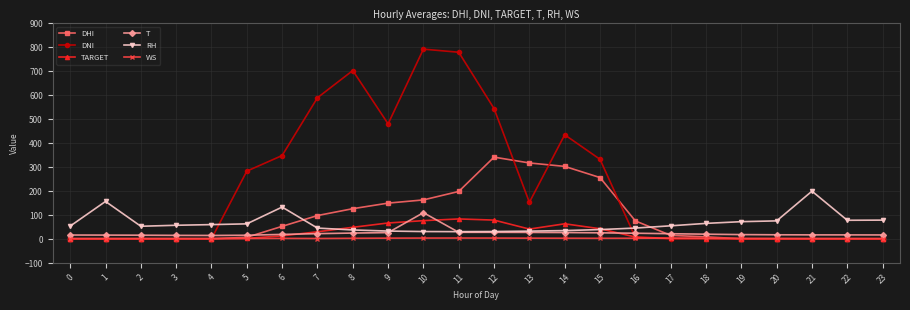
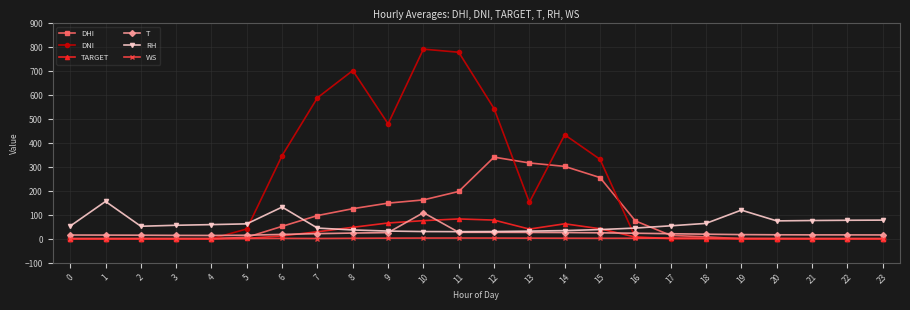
  {
    "DNI": {
-     "5": 280,
+     "5": 40,
      "6": 350,
      "7": 590,
      "8": 700,
      "9": 480,
      "10": 790,
      "11": 780,
      "12": 540,
      "13": 150,
      "14": 430,
      "15": 330
    },
    "T": {
      "0": 20,
      "1": 20,
      "2": 20,
      "3": 10,
      "4": 10,
      "8": 20,
      "10": 110,
      "15": 20,
      "16": 20,
      "18": 20,
      "19": 20,
      "20": 20,
      "21": 20,
      "22": 20,
      "23": 20
    },
    "RH": {
      "0": 50,
      "1": 160,
      "2": 50,
      "3": 60,
      "4": 60,
      "5": 60,
      "6": 130,
      "7": 40,
      "8": 40,
      "10": 30,
      "16": 40,
      "17": 50,
      "18": 60,
-     "19": 70,
+     "19": 120,
      "20": 70,
-     "21": 200,
+     "21": 80,
      "22": 80,
      "23": 80
    }
  }
